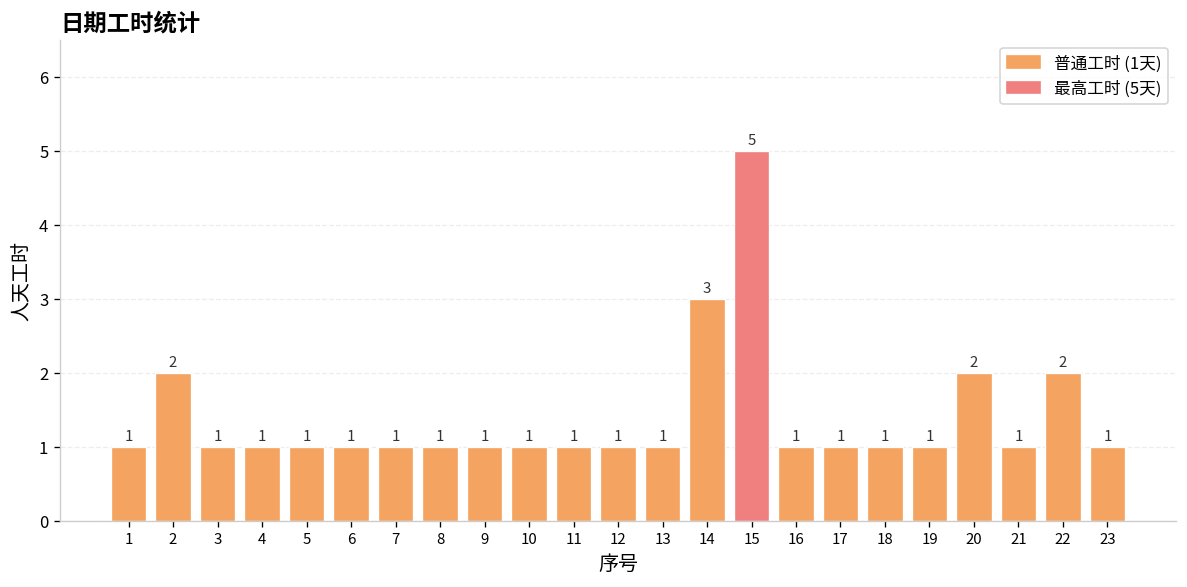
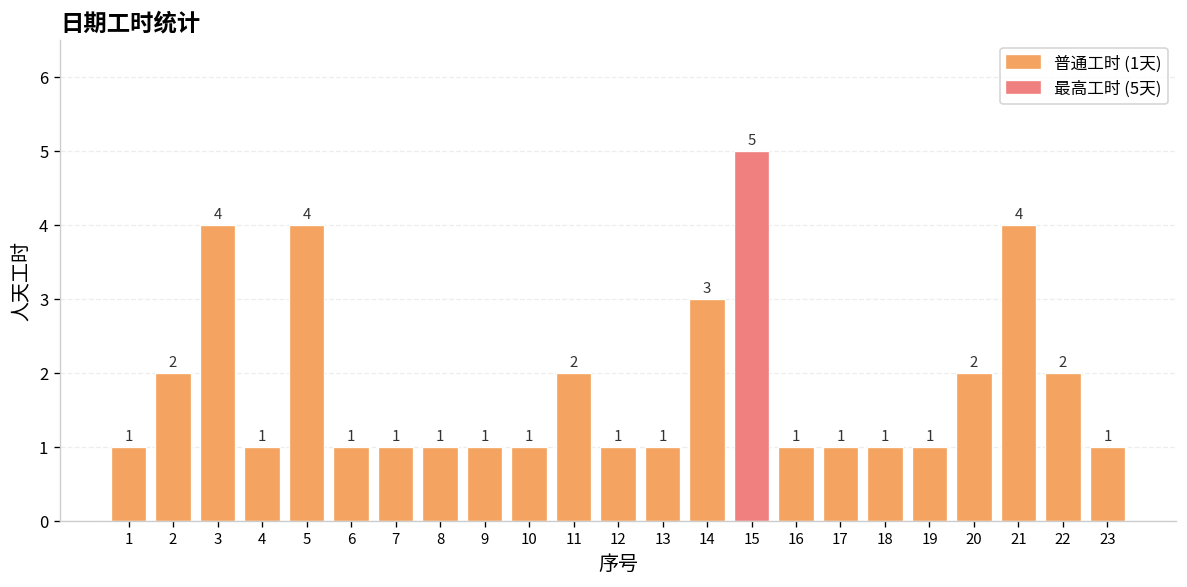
  {
    "1": 1,
    "2": 2,
-   "3": 1,
+   "3": 4,
    "4": 1,
-   "5": 1,
+   "5": 4,
    "6": 1,
    "7": 1,
    "8": 1,
    "9": 1,
    "10": 1,
-   "11": 1,
+   "11": 2,
    "12": 1,
    "13": 1,
    "14": 3,
    "15": 5,
    "16": 1,
    "17": 1,
    "18": 1,
    "19": 1,
    "20": 2,
-   "21": 1,
+   "21": 4,
    "22": 2,
    "23": 1
  }
